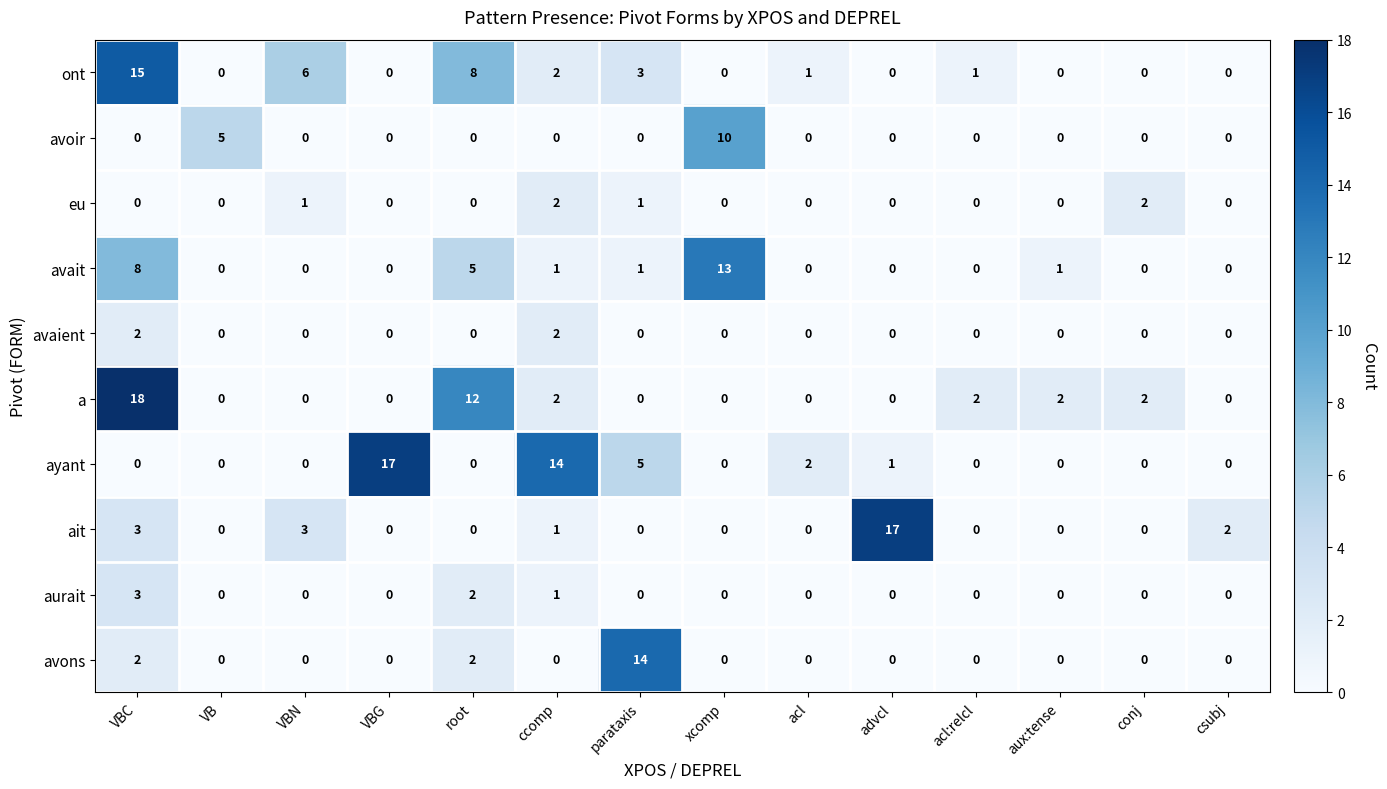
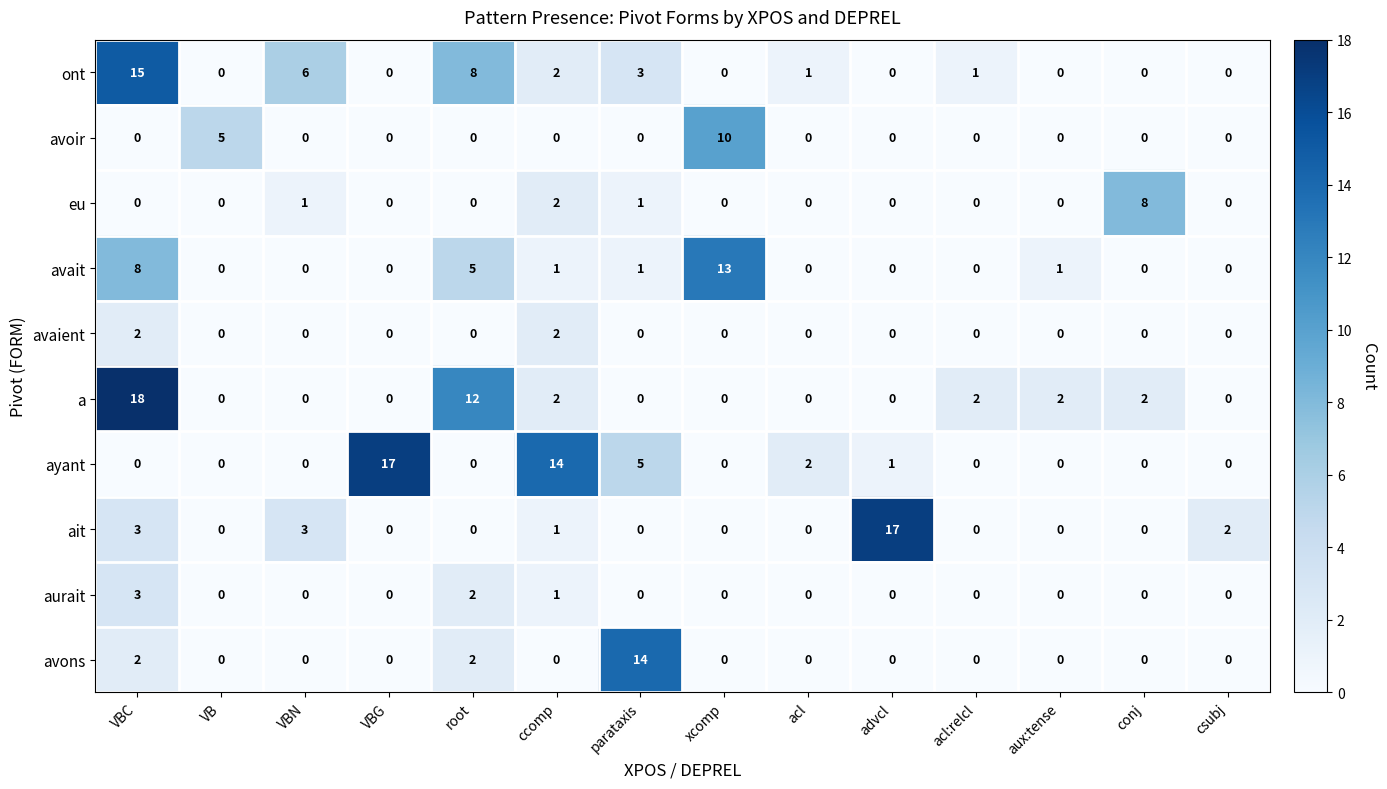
  {
    "ont": {
      "VBC": 15,
      "VB": 0,
      "VBN": 6,
      "VBG": 0,
      "root": 8,
      "ccomp": 2,
      "parataxis": 3,
      "xcomp": 0,
      "acl": 1,
      "advcl": 0,
      "acl:relcl": 1,
      "aux:tense": 0,
      "conj": 0,
      "csubj": 0
    },
    "avoir": {
      "VBC": 0,
      "VB": 5,
      "VBN": 0,
      "VBG": 0,
      "root": 0,
      "ccomp": 0,
      "parataxis": 0,
      "xcomp": 10,
      "acl": 0,
      "advcl": 0,
      "acl:relcl": 0,
      "aux:tense": 0,
      "conj": 0,
      "csubj": 0
    },
    "eu": {
      "VBC": 0,
      "VB": 0,
      "VBN": 1,
      "VBG": 0,
      "root": 0,
      "ccomp": 2,
      "parataxis": 1,
      "xcomp": 0,
      "acl": 0,
      "advcl": 0,
      "acl:relcl": 0,
      "aux:tense": 0,
-     "conj": 2,
+     "conj": 8,
      "csubj": 0
    },
    "avait": {
      "VBC": 8,
      "VB": 0,
      "VBN": 0,
      "VBG": 0,
      "root": 5,
      "ccomp": 1,
      "parataxis": 1,
      "xcomp": 13,
      "acl": 0,
      "advcl": 0,
      "acl:relcl": 0,
      "aux:tense": 1,
      "conj": 0,
      "csubj": 0
    },
    "avaient": {
      "VBC": 2,
      "VB": 0,
      "VBN": 0,
      "VBG": 0,
      "root": 0,
      "ccomp": 2,
      "parataxis": 0,
      "xcomp": 0,
      "acl": 0,
      "advcl": 0,
      "acl:relcl": 0,
      "aux:tense": 0,
      "conj": 0,
      "csubj": 0
    },
    "a": {
      "VBC": 18,
      "VB": 0,
      "VBN": 0,
      "VBG": 0,
      "root": 12,
      "ccomp": 2,
      "parataxis": 0,
      "xcomp": 0,
      "acl": 0,
      "advcl": 0,
      "acl:relcl": 2,
      "aux:tense": 2,
      "conj": 2,
      "csubj": 0
    },
    "ayant": {
      "VBC": 0,
      "VB": 0,
      "VBN": 0,
      "VBG": 17,
      "root": 0,
      "ccomp": 14,
      "parataxis": 5,
      "xcomp": 0,
      "acl": 2,
      "advcl": 1,
      "acl:relcl": 0,
      "aux:tense": 0,
      "conj": 0,
      "csubj": 0
    },
    "ait": {
      "VBC": 3,
      "VB": 0,
      "VBN": 3,
      "VBG": 0,
      "root": 0,
      "ccomp": 1,
      "parataxis": 0,
      "xcomp": 0,
      "acl": 0,
      "advcl": 17,
      "acl:relcl": 0,
      "aux:tense": 0,
      "conj": 0,
      "csubj": 2
    },
    "aurait": {
      "VBC": 3,
      "VB": 0,
      "VBN": 0,
      "VBG": 0,
      "root": 2,
      "ccomp": 1,
      "parataxis": 0,
      "xcomp": 0,
      "acl": 0,
      "advcl": 0,
      "acl:relcl": 0,
      "aux:tense": 0,
      "conj": 0,
      "csubj": 0
    },
    "avons": {
      "VBC": 2,
      "VB": 0,
      "VBN": 0,
      "VBG": 0,
      "root": 2,
      "ccomp": 0,
      "parataxis": 14,
      "xcomp": 0,
      "acl": 0,
      "advcl": 0,
      "acl:relcl": 0,
      "aux:tense": 0,
      "conj": 0,
      "csubj": 0
    }
  }
